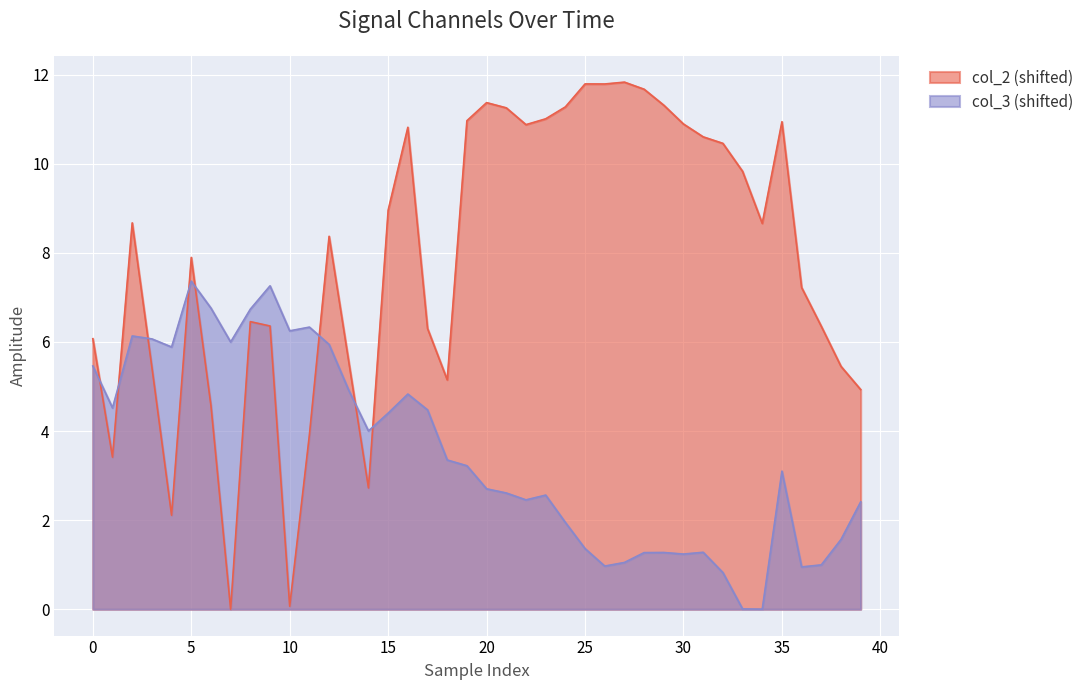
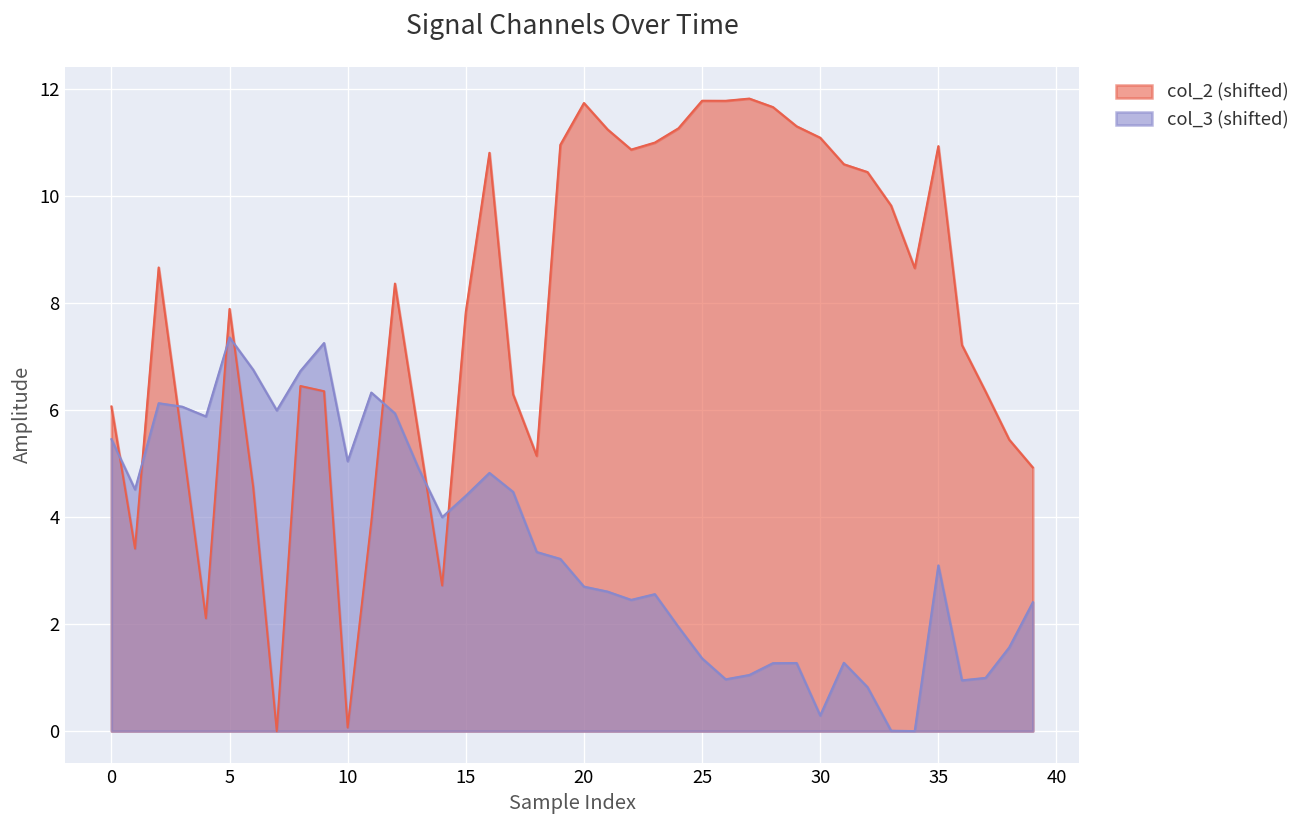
  {
    "col_2 (shifted)": {
      "0": 6.1,
      "5": 7.9,
      "10": 0.1,
-     "15": 9.0,
-     "20": 11.4,
+     "15": 7.8,
+     "20": 11.7,
      "25": 11.8,
-     "30": 10.9,
+     "30": 11.1,
      "35": 10.9
    },
    "col_3 (shifted)": {
      "0": 5.5,
      "5": 7.4,
-     "10": 6.2,
+     "10": 5.0,
      "15": 4.4,
      "20": 2.7,
      "25": 1.4,
-     "30": 1.2,
+     "30": 0.3,
      "35": 3.1
    }
  }
